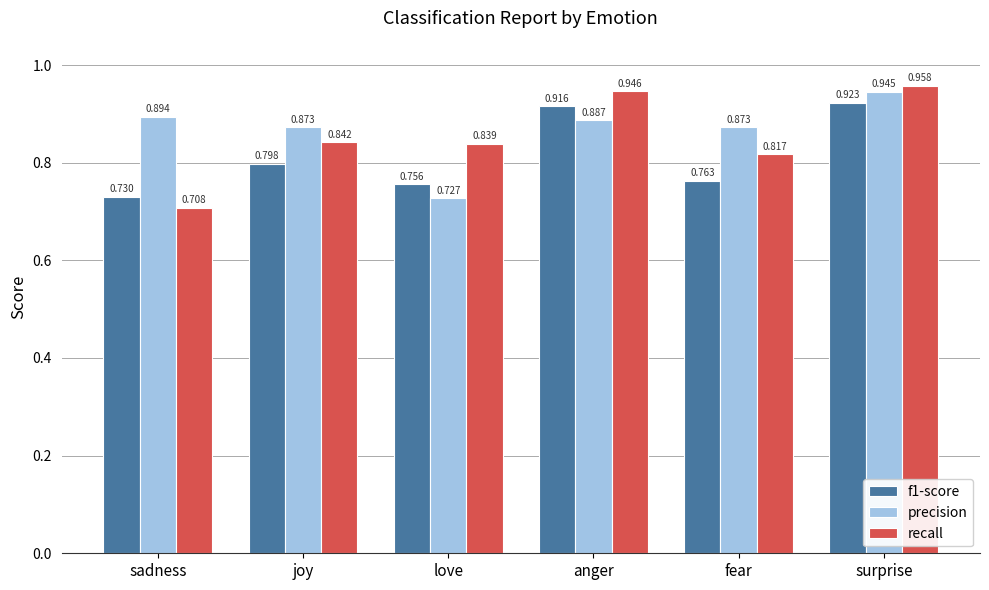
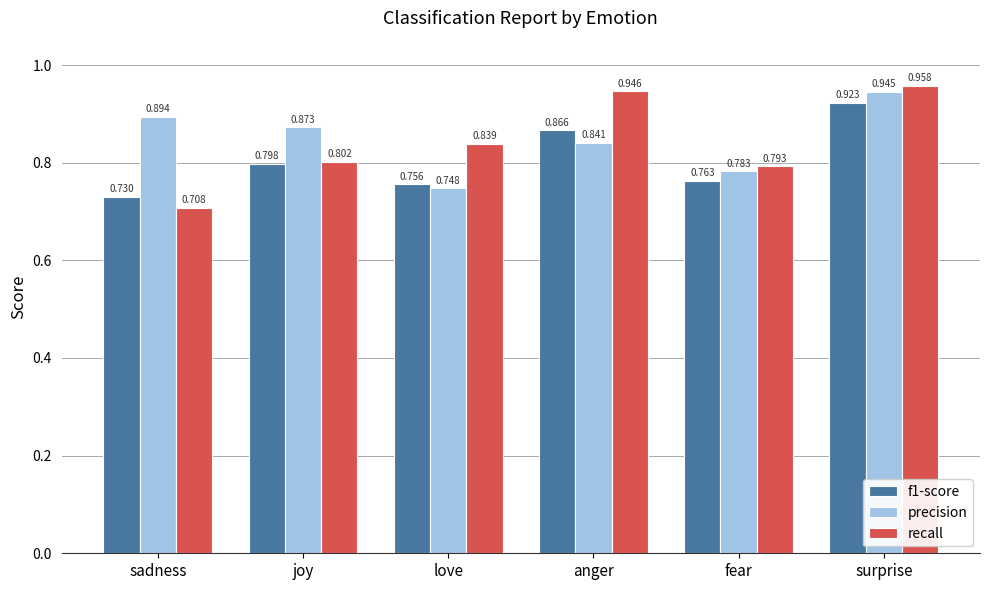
  {
    "f1-score": {
      "sadness": 0.730,
      "joy": 0.798,
      "love": 0.756,
-     "anger": 0.916,
+     "anger": 0.866,
      "fear": 0.763,
      "surprise": 0.923
    },
    "precision": {
      "sadness": 0.894,
      "joy": 0.873,
-     "love": 0.727,
-     "anger": 0.887,
-     "fear": 0.873,
+     "love": 0.748,
+     "anger": 0.841,
+     "fear": 0.783,
      "surprise": 0.945
    },
    "recall": {
      "sadness": 0.708,
-     "joy": 0.842,
+     "joy": 0.802,
      "love": 0.839,
      "anger": 0.946,
-     "fear": 0.817,
+     "fear": 0.793,
      "surprise": 0.958
    }
  }
